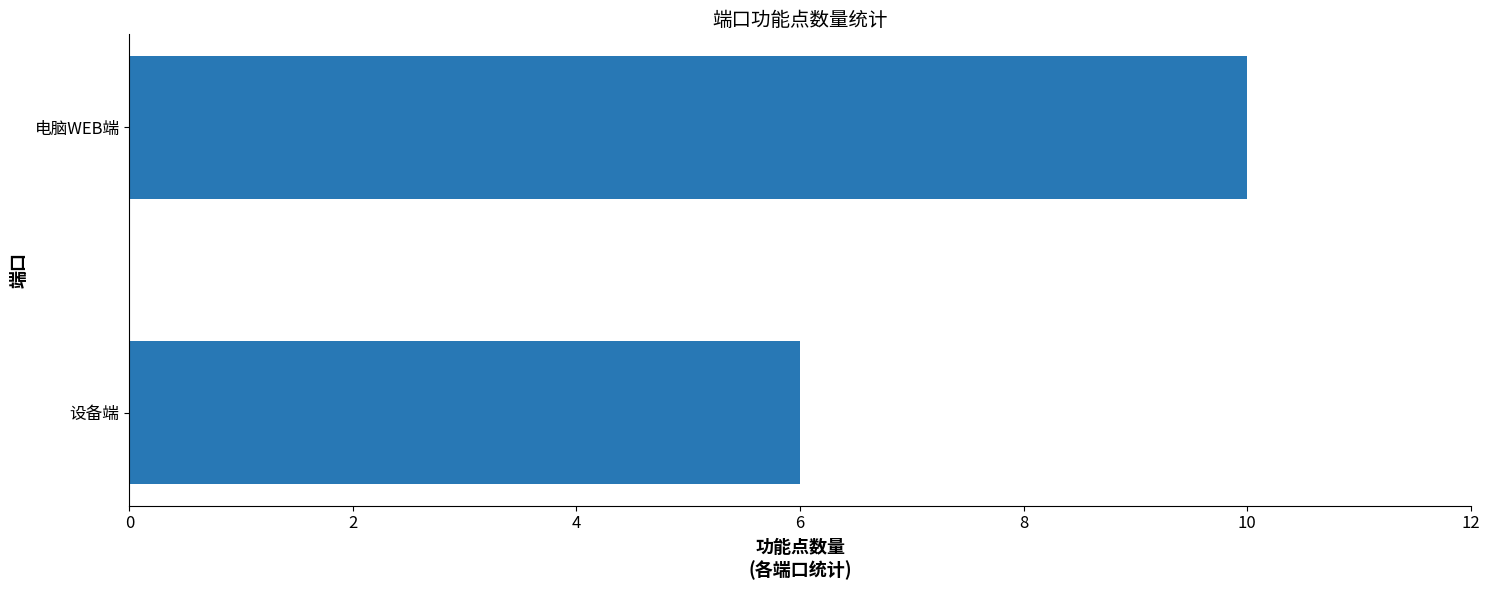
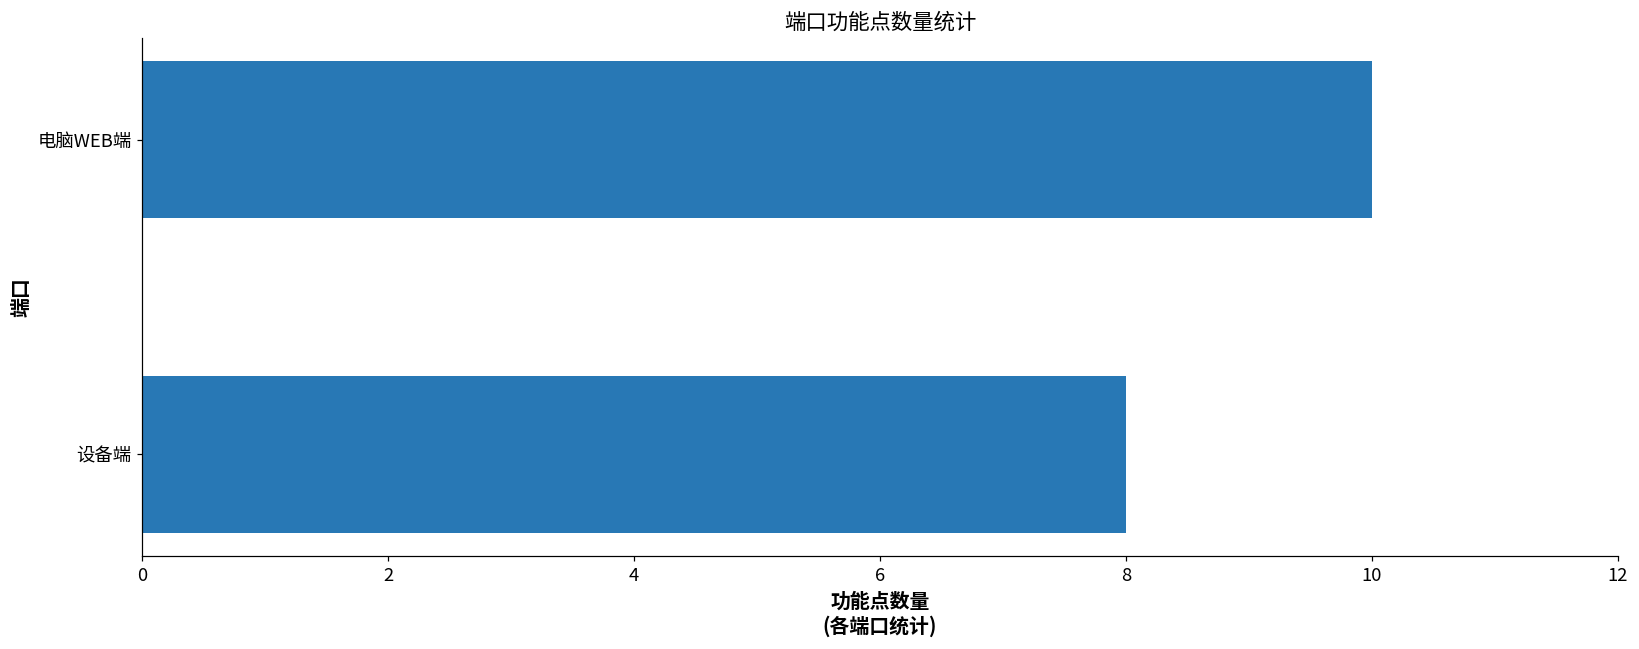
  {
    "电脑WEB端": 10,
-   "设备端": 6
+   "设备端": 8
  }
